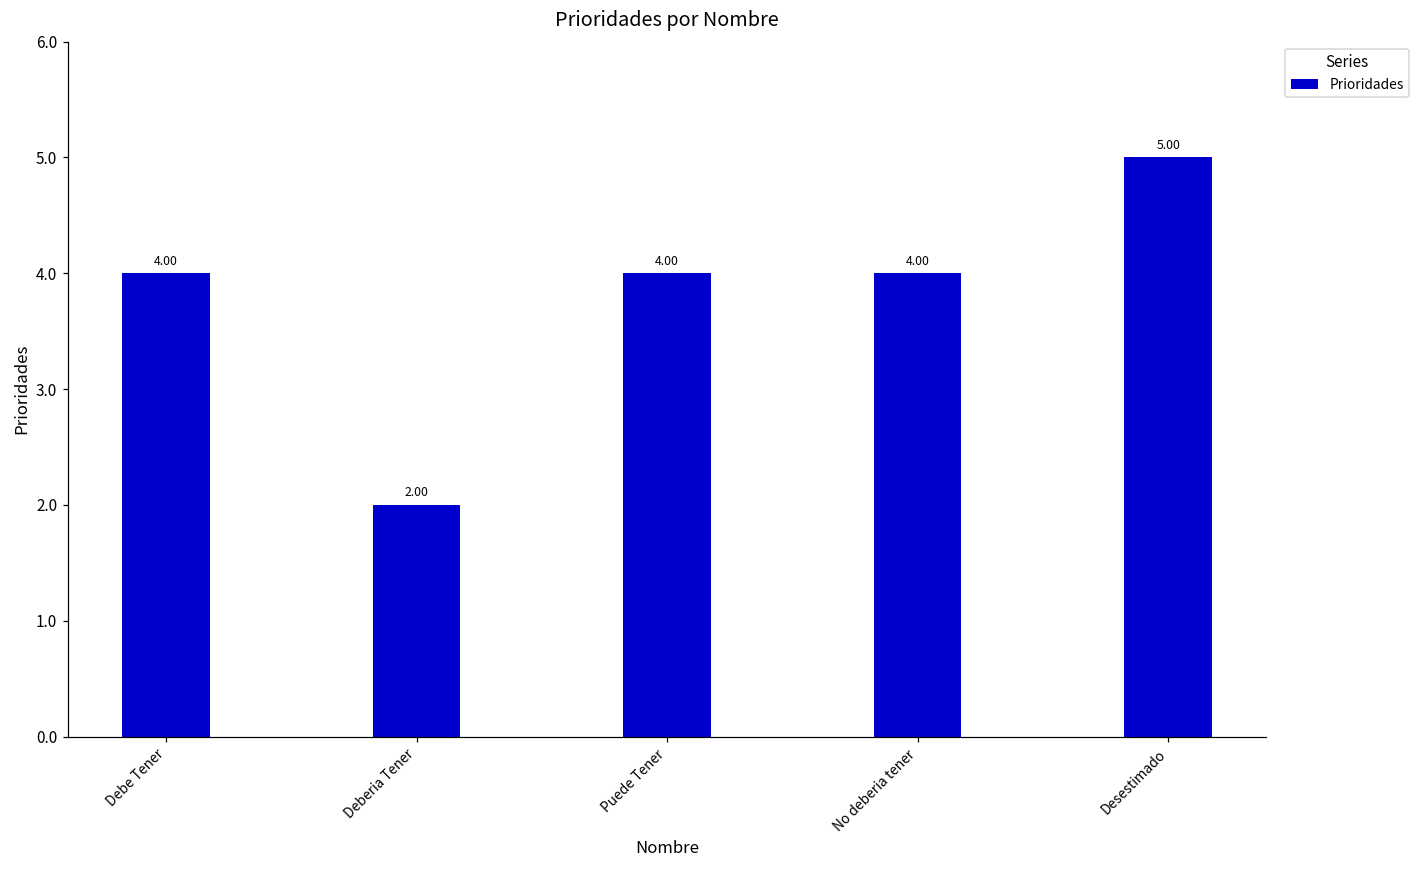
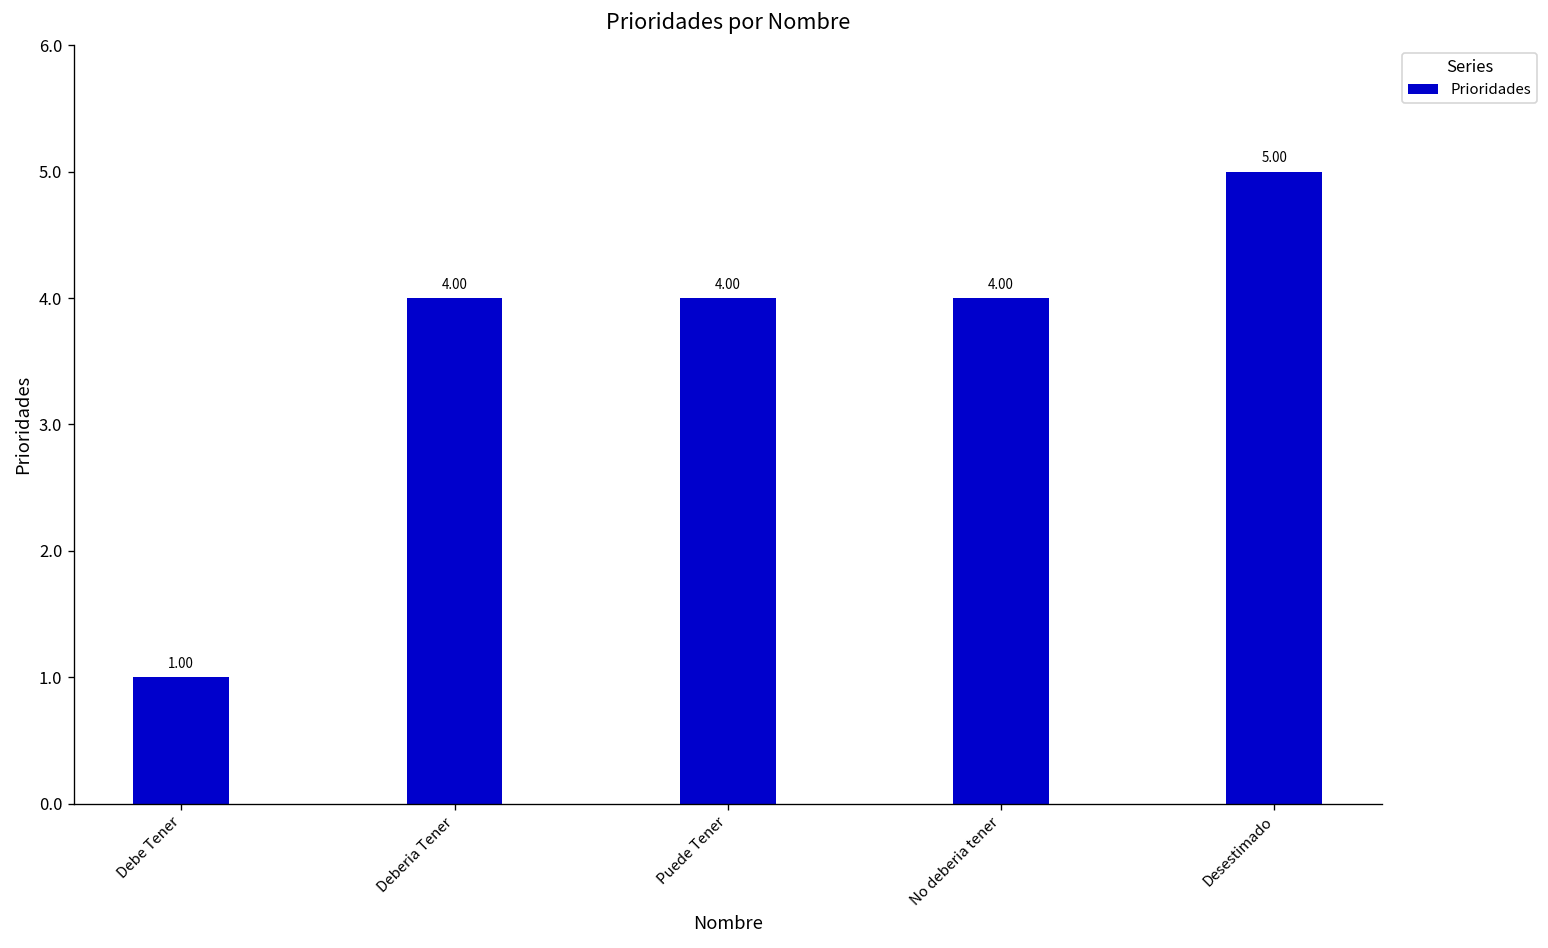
  {
-   "Debe Tener": 4.00,
-   "Deberia Tener": 2.00,
+   "Debe Tener": 1.00,
+   "Deberia Tener": 4.00,
    "Puede Tener": 4.00,
    "No deberia tener": 4.00,
    "Desestimado": 5.00
  }
